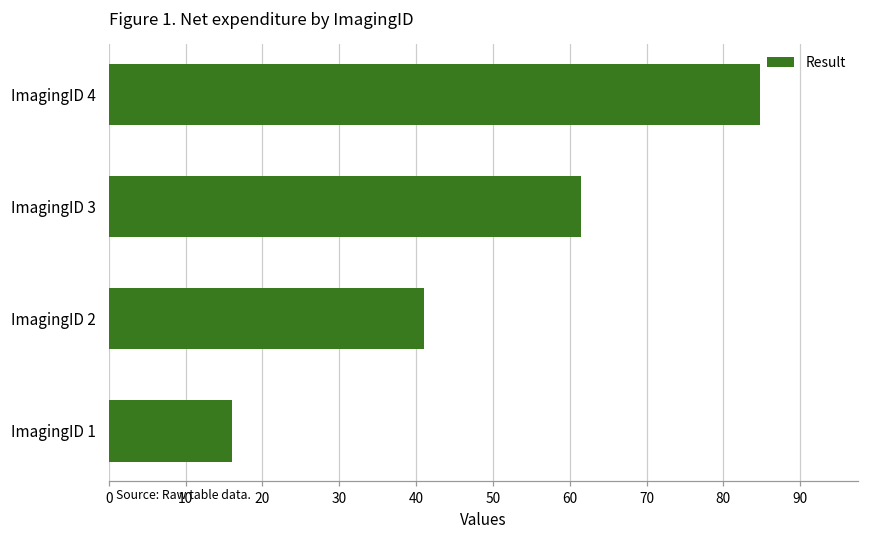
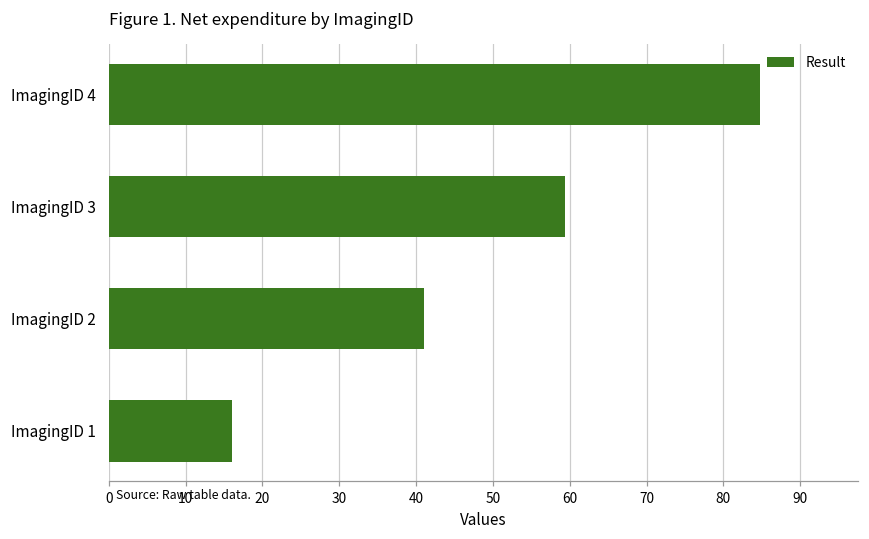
  {
    "ImagingID 4": 85,
-   "ImagingID 3": 62,
+   "ImagingID 3": 59,
    "ImagingID 2": 41,
    "ImagingID 1": 16
  }
